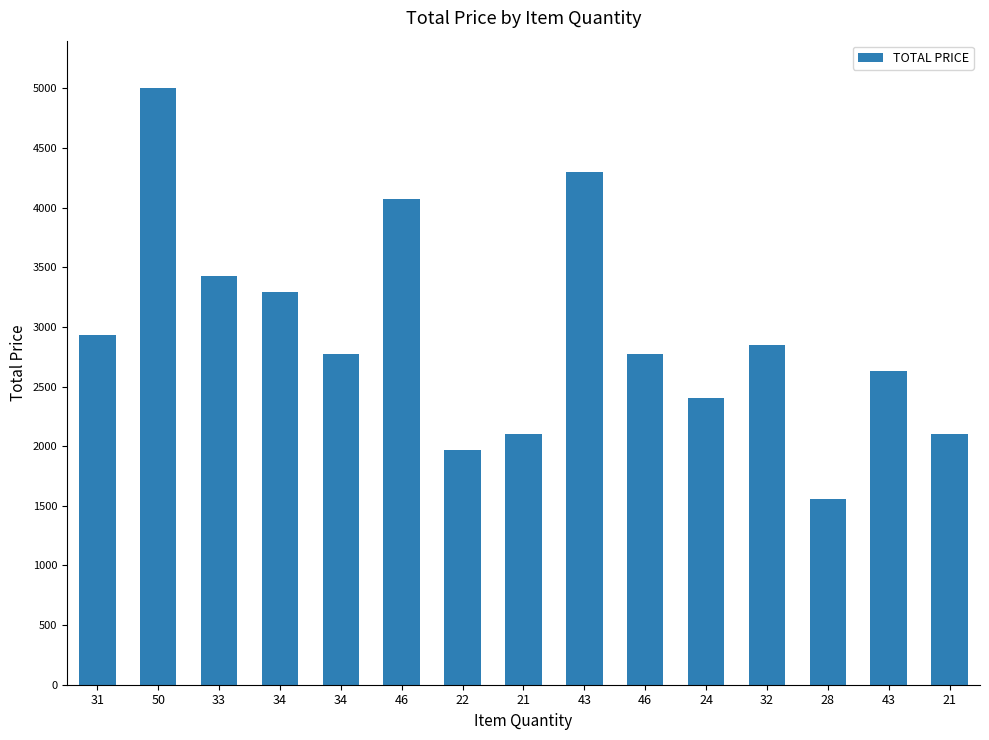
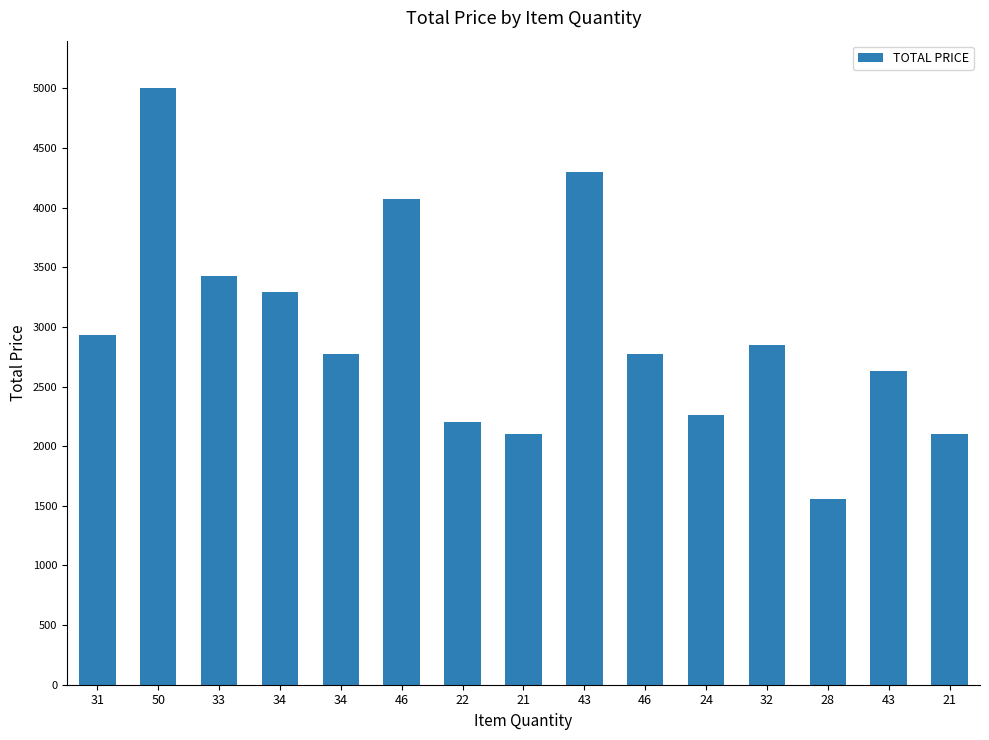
  {
    "31": 2930,
    "50": 5000,
    "33": 3430,
-   "22": 1970,
-   "24": 2400,
+   "22": 2200,
+   "24": 2260,
    "32": 2850,
    "28": 1550
  }
